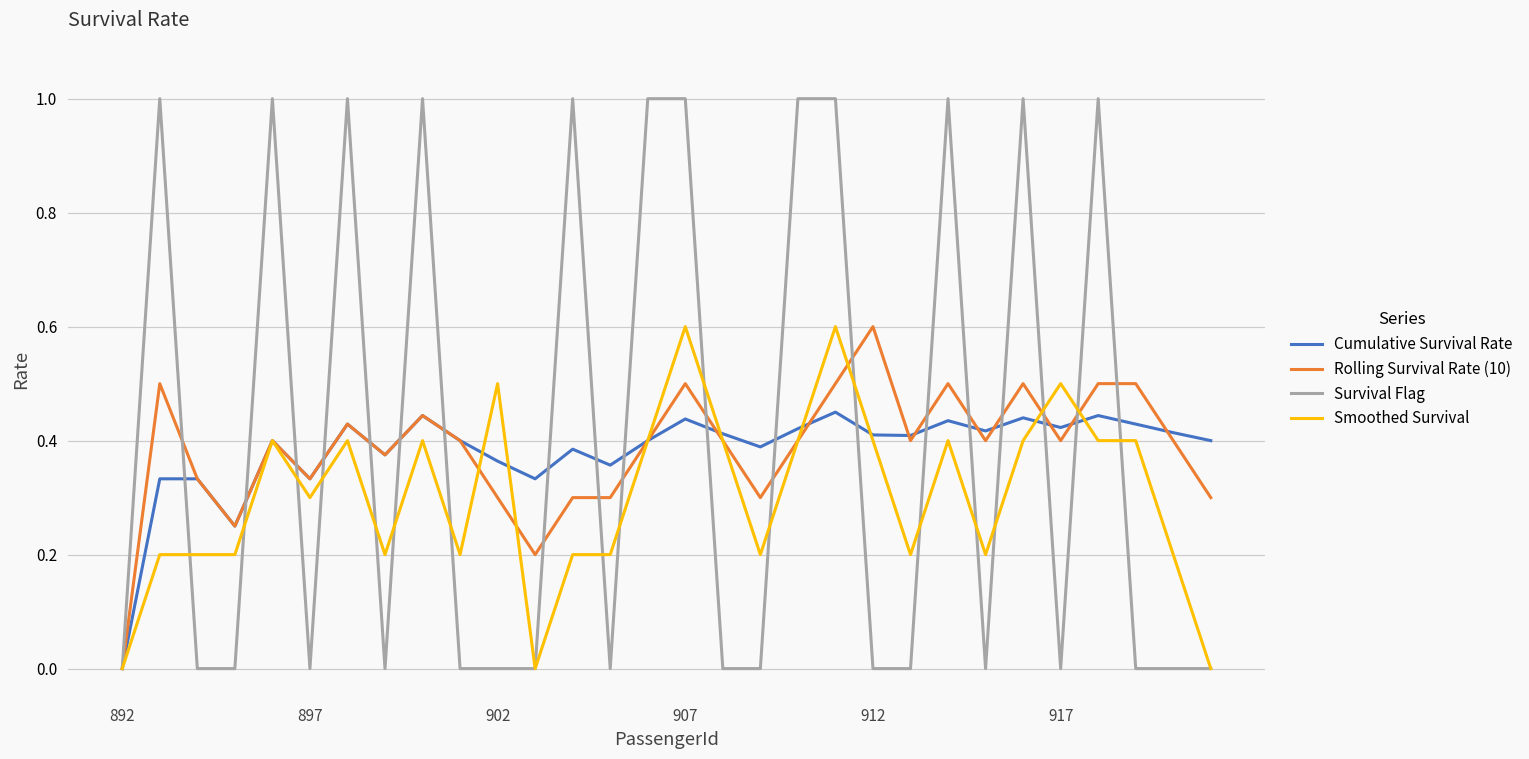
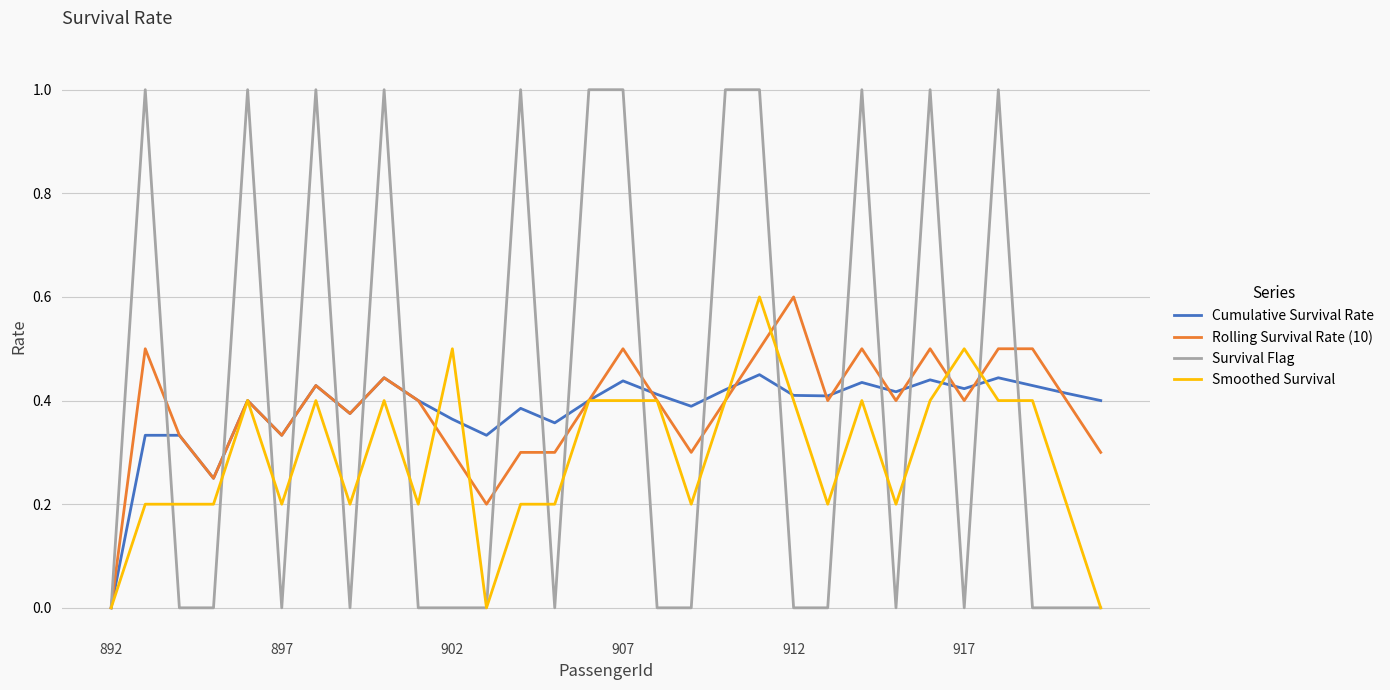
  {
    "Cumulative Survival Rate": {
      "902": 0.36,
      "907": 0.44,
      "912": 0.41,
      "917": 0.42
    },
    "Rolling Survival Rate (10)": {
      "902": 0.3,
      "907": 0.5,
      "912": 0.6,
      "917": 0.4
    },
    "Survival Flag": {
      "897": 0.0,
      "902": 0.0,
      "907": 1.0,
      "912": 0.0,
      "917": 0.0
    },
    "Smoothed Survival": {
-     "897": 0.3,
+     "897": 0.2,
      "902": 0.5,
-     "907": 0.6,
+     "907": 0.4,
      "912": 0.4,
      "917": 0.5
    }
  }
